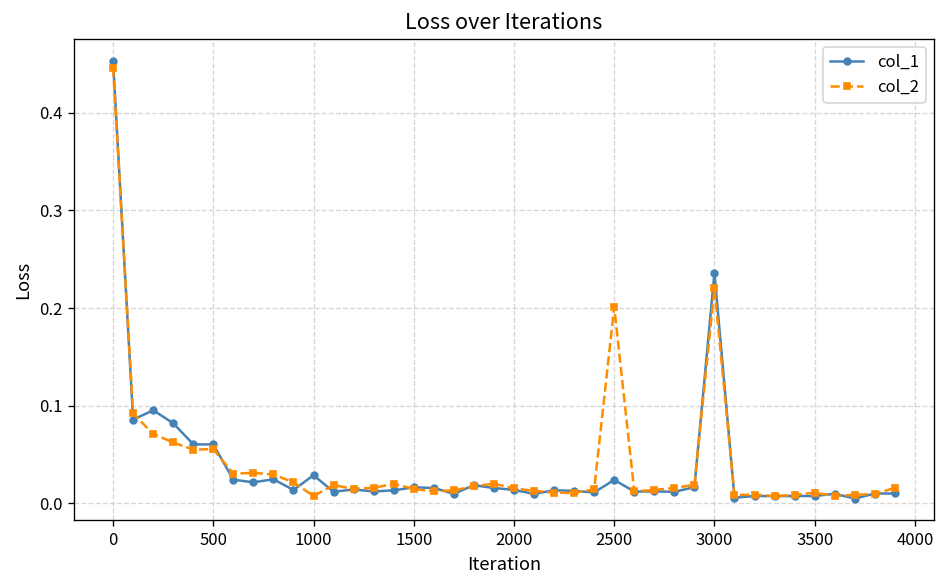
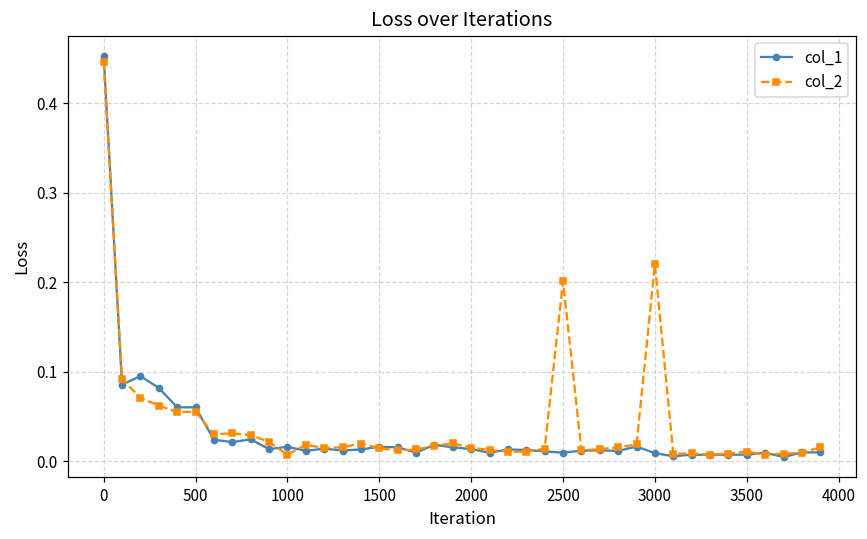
  {
    "col_1": {
      "0": 0.45,
      "500": 0.06,
-     "1000": 0.03,
-     "2500": 0.02,
-     "3000": 0.24,
+     "1000": 0.02,
+     "2500": 0.01,
+     "3000": 0.01,
      "3500": 0.01
    },
    "col_2": {
      "0": 0.45,
      "500": 0.06,
      "1000": 0.01,
      "2500": 0.20,
      "3000": 0.22,
      "3500": 0.01
    }
  }
